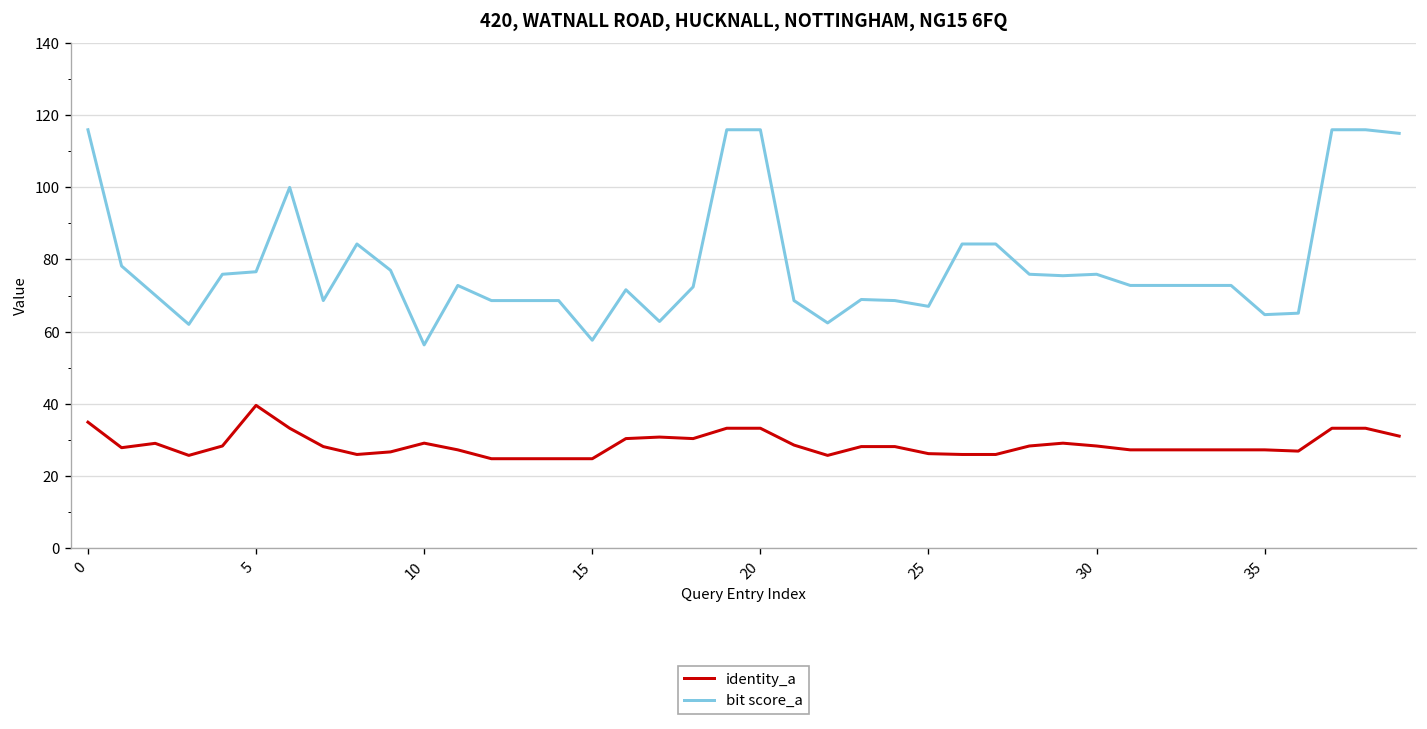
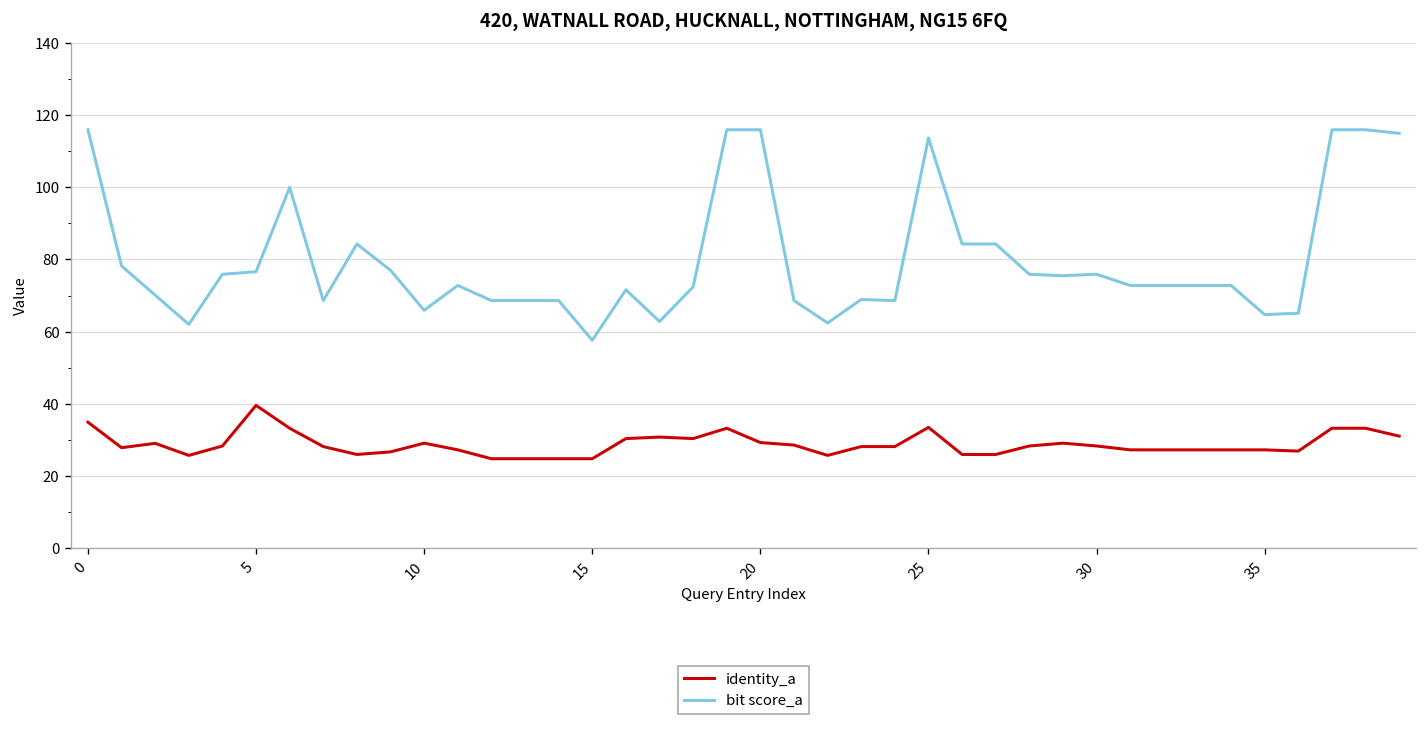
  {
    "identity_a": {
      "0": 35,
      "5": 40,
      "10": 29,
      "15": 25,
-     "20": 33,
-     "25": 26,
+     "20": 29,
+     "25": 33,
      "30": 28,
      "35": 27
    },
    "bit score_a": {
      "0": 116,
      "5": 77,
-     "10": 56,
+     "10": 66,
      "15": 58,
      "20": 116,
-     "25": 67,
+     "25": 114,
      "30": 76,
      "35": 65
    }
  }
